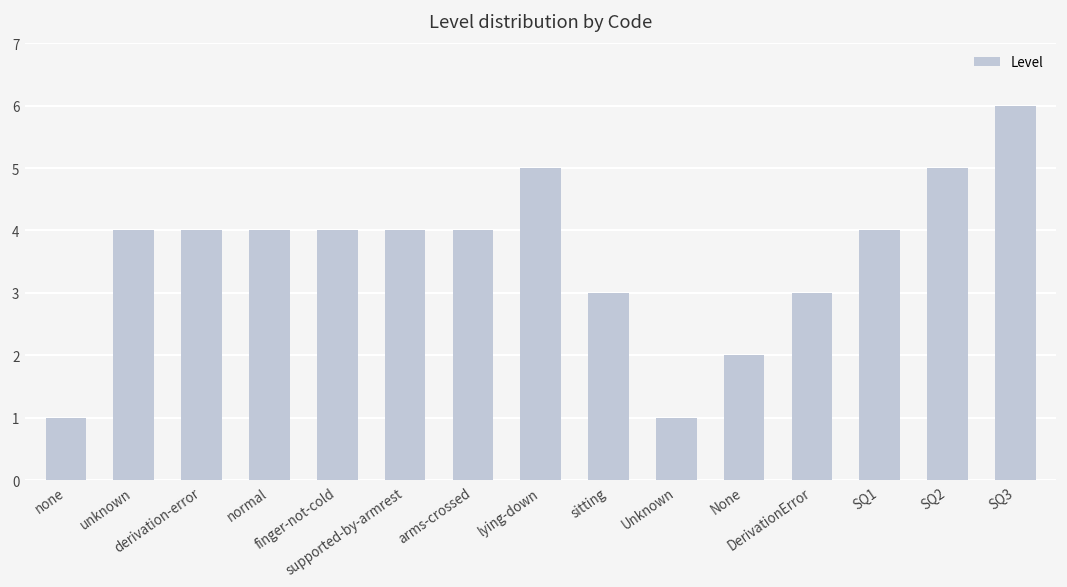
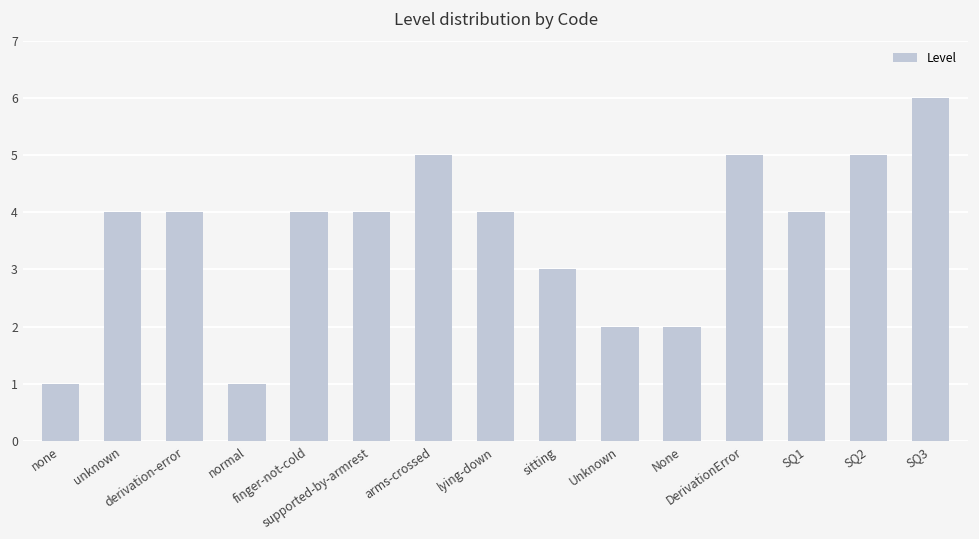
  {
    "none": 1,
    "unknown": 4,
    "derivation-error": 4,
-   "normal": 4,
+   "normal": 1,
    "finger-not-cold": 4,
    "supported-by-armrest": 4,
-   "arms-crossed": 4,
-   "lying-down": 5,
+   "arms-crossed": 5,
+   "lying-down": 4,
    "sitting": 3,
-   "Unknown": 1,
+   "Unknown": 2,
    "None": 2,
-   "DerivationError": 3,
+   "DerivationError": 5,
    "SQ1": 4,
    "SQ2": 5,
    "SQ3": 6
  }
